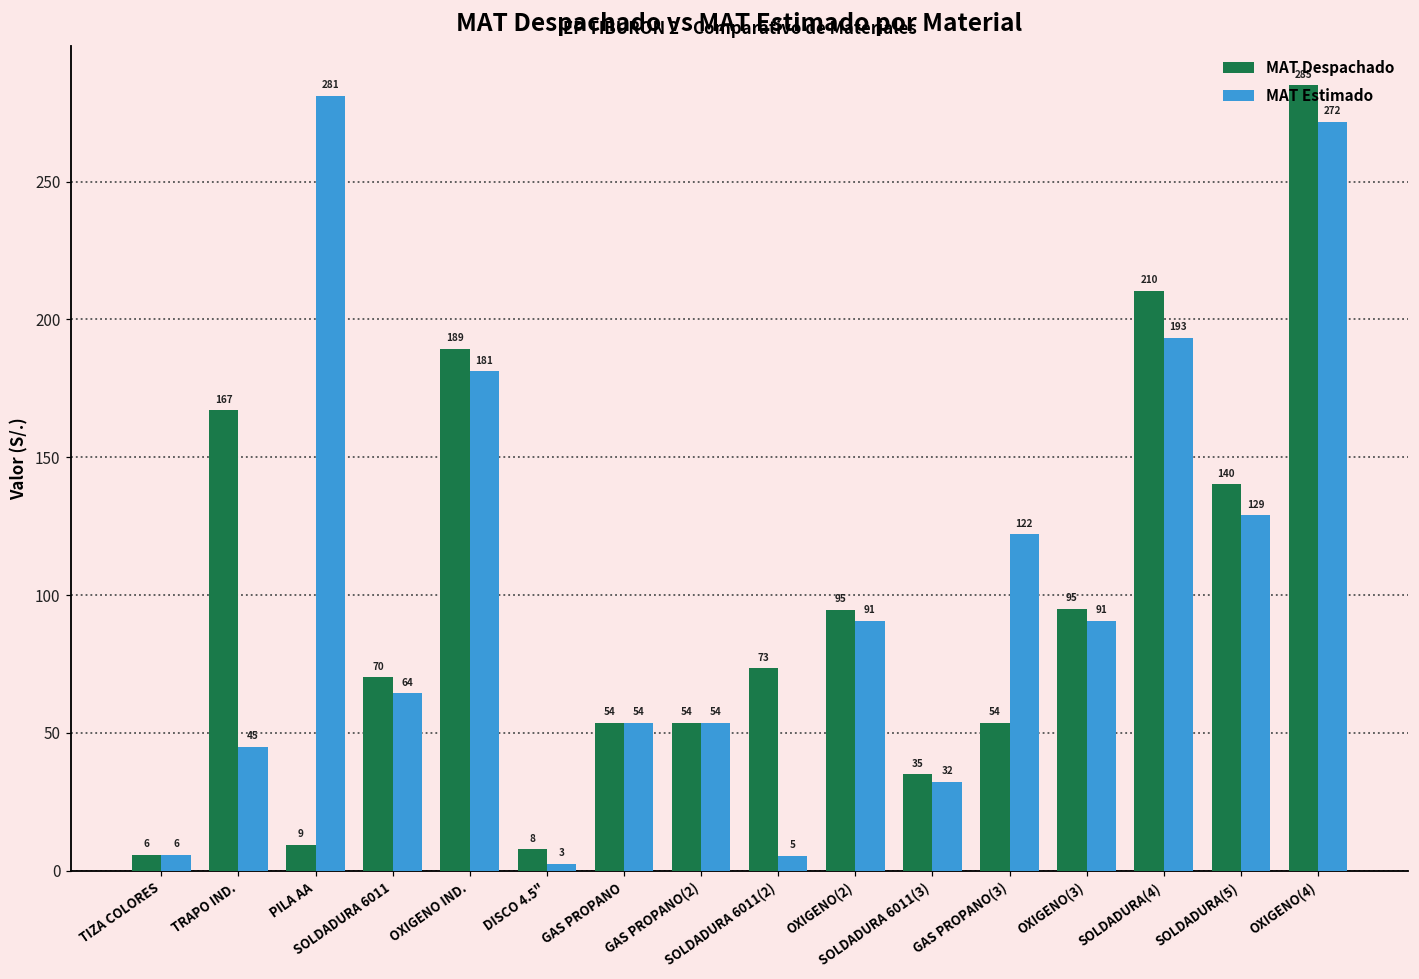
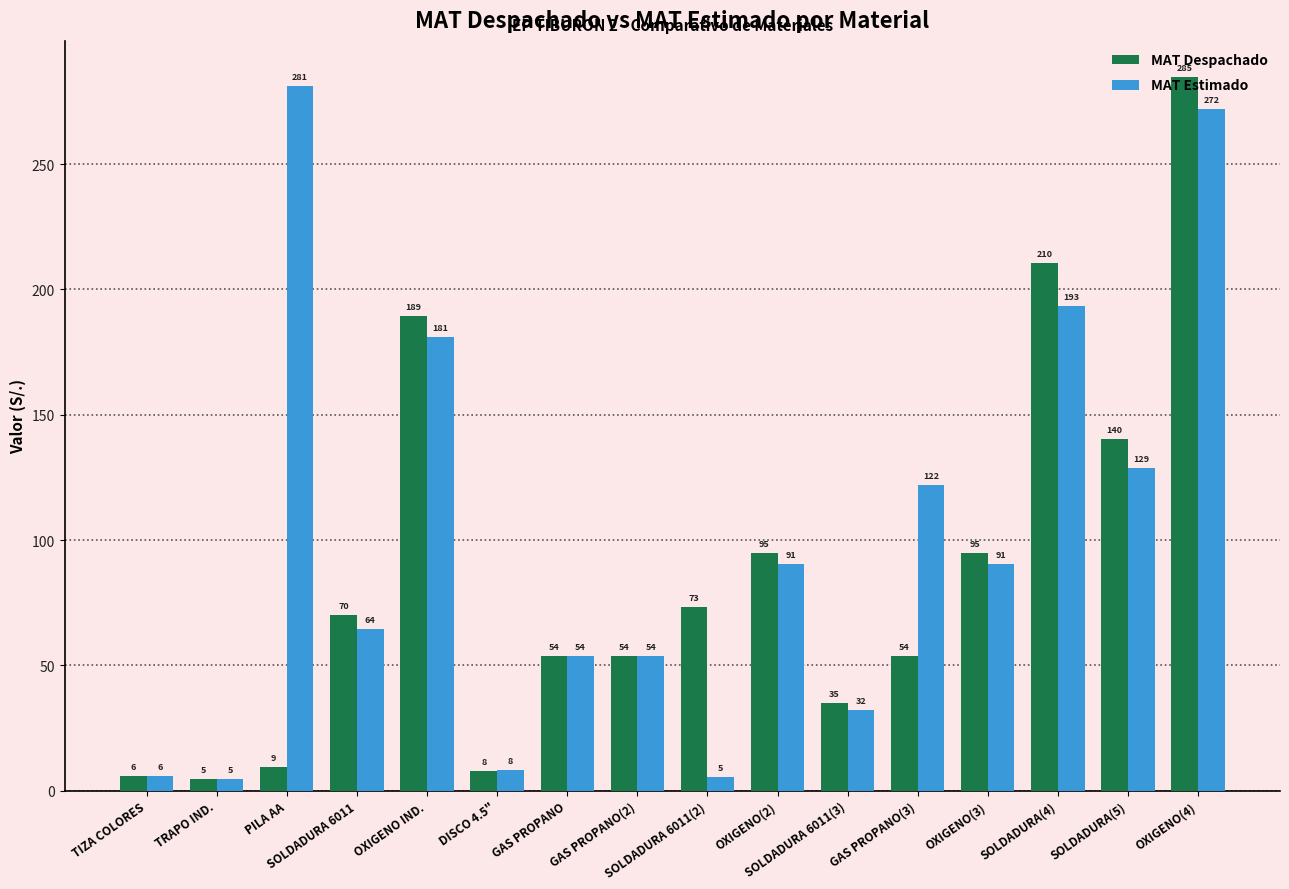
  {
    "MAT Despachado": {
      "TIZA COLORES": 6,
-     "TRAPO IND.": 167,
+     "TRAPO IND.": 5,
      "PILA AA": 9,
      "SOLDADURA 6011": 70,
      "OXIGENO IND.": 189,
      "DISCO 4.5\"": 8,
      "GAS PROPANO": 54,
      "GAS PROPANO(2)": 54,
      "SOLDADURA 6011(2)": 73,
      "OXIGENO(2)": 95,
      "SOLDADURA 6011(3)": 35,
      "GAS PROPANO(3)": 54,
      "OXIGENO(3)": 95,
      "SOLDADURA(4)": 210,
      "SOLDADURA(5)": 140,
      "OXIGENO(4)": 285
    },
    "MAT Estimado": {
      "TIZA COLORES": 6,
-     "TRAPO IND.": 45,
+     "TRAPO IND.": 5,
      "PILA AA": 281,
      "SOLDADURA 6011": 64,
      "OXIGENO IND.": 181,
-     "DISCO 4.5\"": 3,
+     "DISCO 4.5\"": 8,
      "GAS PROPANO": 54,
      "GAS PROPANO(2)": 54,
      "SOLDADURA 6011(2)": 5,
      "OXIGENO(2)": 91,
      "SOLDADURA 6011(3)": 32,
      "GAS PROPANO(3)": 122,
      "OXIGENO(3)": 91,
      "SOLDADURA(4)": 193,
      "SOLDADURA(5)": 129,
      "OXIGENO(4)": 272
    }
  }
